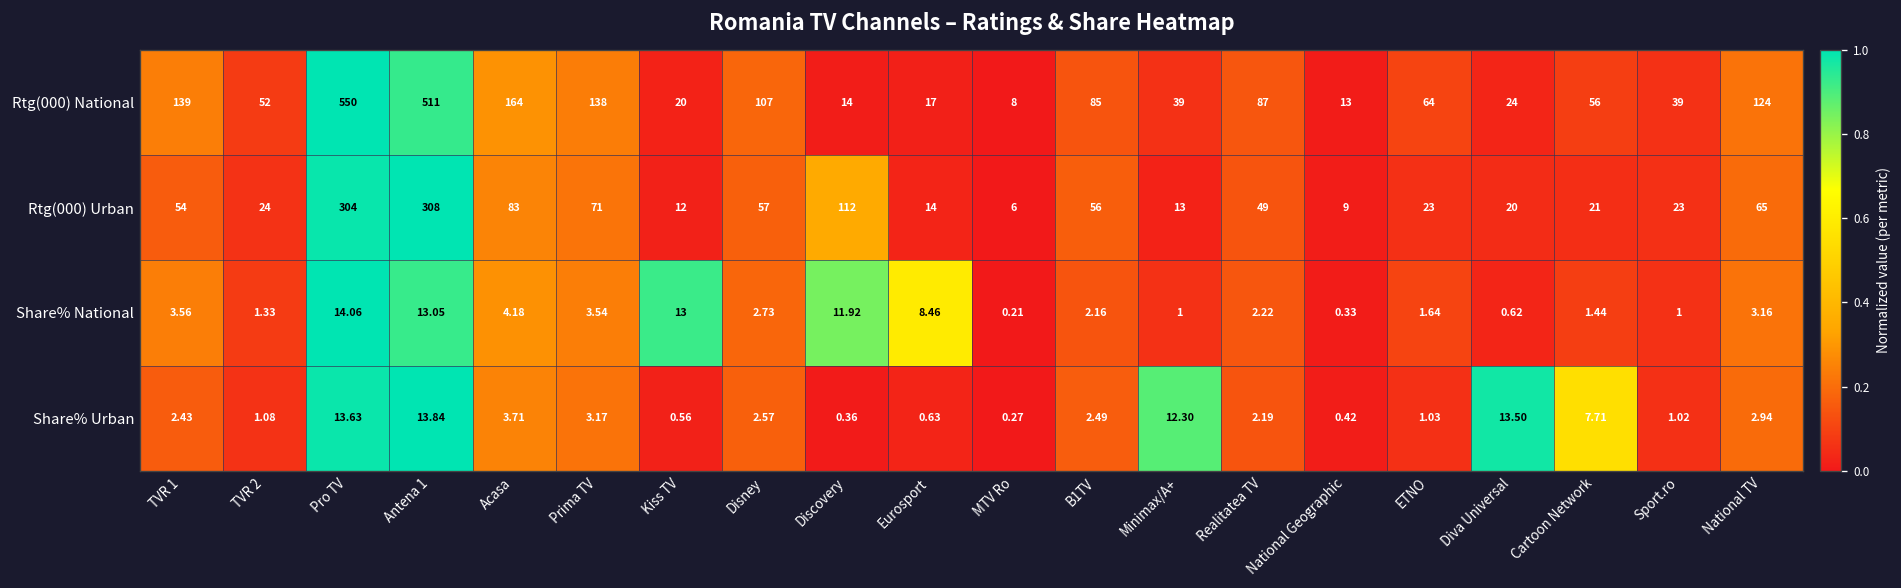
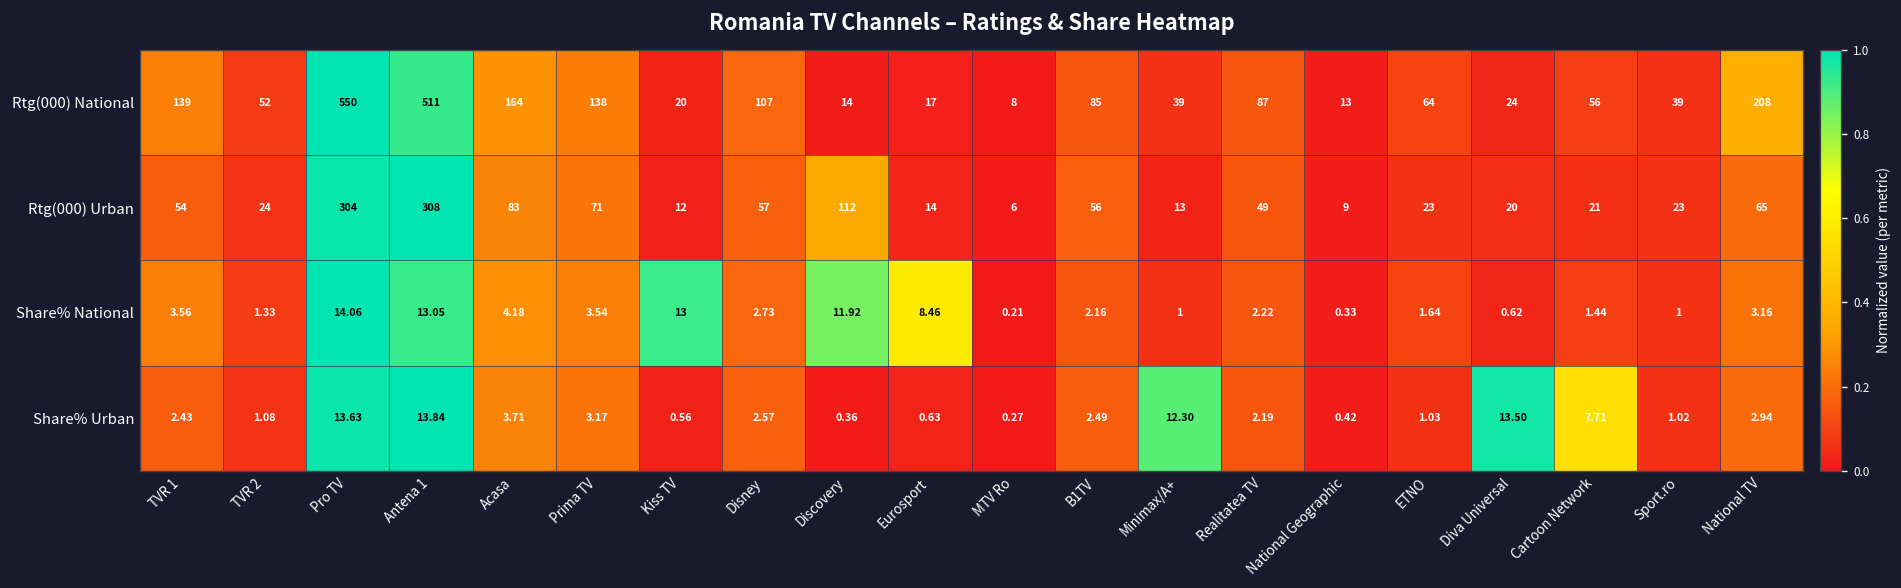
  {
    "Rtg(000) National": {
      "TVR 1": 139,
      "TVR 2": 52,
      "Pro TV": 550,
      "Antena 1": 511,
      "Acasa": 164,
      "Prima TV": 138,
      "Kiss TV": 20,
      "Disney": 107,
      "Discovery": 14,
      "Eurosport": 17,
      "MTV Ro": 8,
      "B1TV": 85,
      "Minimax/A+": 39,
      "Realitatea TV": 87,
      "National Geographic": 13,
      "ETNO": 64,
      "Diva Universal": 24,
      "Cartoon Network": 56,
      "Sport.ro": 39,
-     "National TV": 124
+     "National TV": 208
    },
    "Rtg(000) Urban": {
      "TVR 1": 54,
      "TVR 2": 24,
      "Pro TV": 304,
      "Antena 1": 308,
      "Acasa": 83,
      "Prima TV": 71,
      "Kiss TV": 12,
      "Disney": 57,
      "Discovery": 112,
      "Eurosport": 14,
      "MTV Ro": 6,
      "B1TV": 56,
      "Minimax/A+": 13,
      "Realitatea TV": 49,
      "National Geographic": 9,
      "ETNO": 23,
      "Diva Universal": 20,
      "Cartoon Network": 21,
      "Sport.ro": 23,
      "National TV": 65
    },
    "Share% National": {
      "TVR 1": 3.56,
      "TVR 2": 1.33,
      "Pro TV": 14.06,
      "Antena 1": 13.05,
      "Acasa": 4.18,
      "Prima TV": 3.54,
      "Kiss TV": 13,
      "Disney": 2.73,
      "Discovery": 11.92,
      "Eurosport": 8.46,
      "MTV Ro": 0.21,
      "B1TV": 2.16,
      "Minimax/A+": 1,
      "Realitatea TV": 2.22,
      "National Geographic": 0.33,
      "ETNO": 1.64,
      "Diva Universal": 0.62,
      "Cartoon Network": 1.44,
      "Sport.ro": 1,
      "National TV": 3.16
    },
    "Share% Urban": {
      "TVR 1": 2.43,
      "TVR 2": 1.08,
      "Pro TV": 13.63,
      "Antena 1": 13.84,
      "Acasa": 3.71,
      "Prima TV": 3.17,
      "Kiss TV": 0.56,
      "Disney": 2.57,
      "Discovery": 0.36,
      "Eurosport": 0.63,
      "MTV Ro": 0.27,
      "B1TV": 2.49,
      "Minimax/A+": 12.30,
      "Realitatea TV": 2.19,
      "National Geographic": 0.42,
      "ETNO": 1.03,
      "Diva Universal": 13.50,
      "Cartoon Network": 7.71,
      "Sport.ro": 1.02,
      "National TV": 2.94
    }
  }
